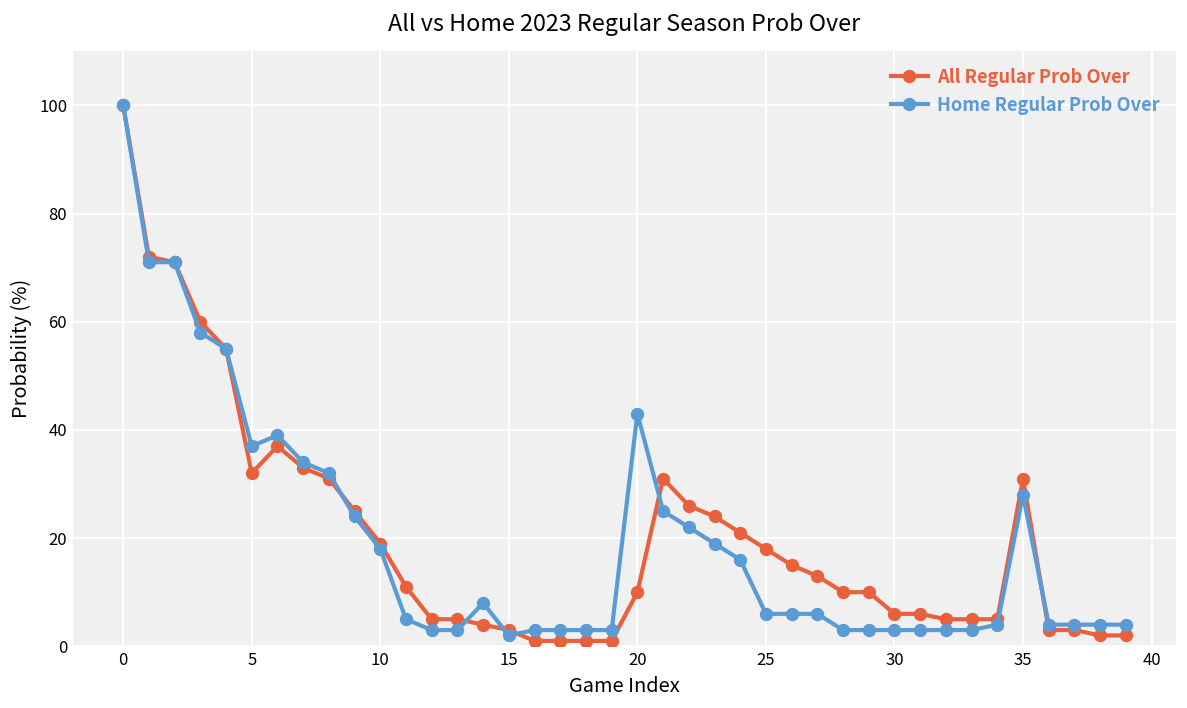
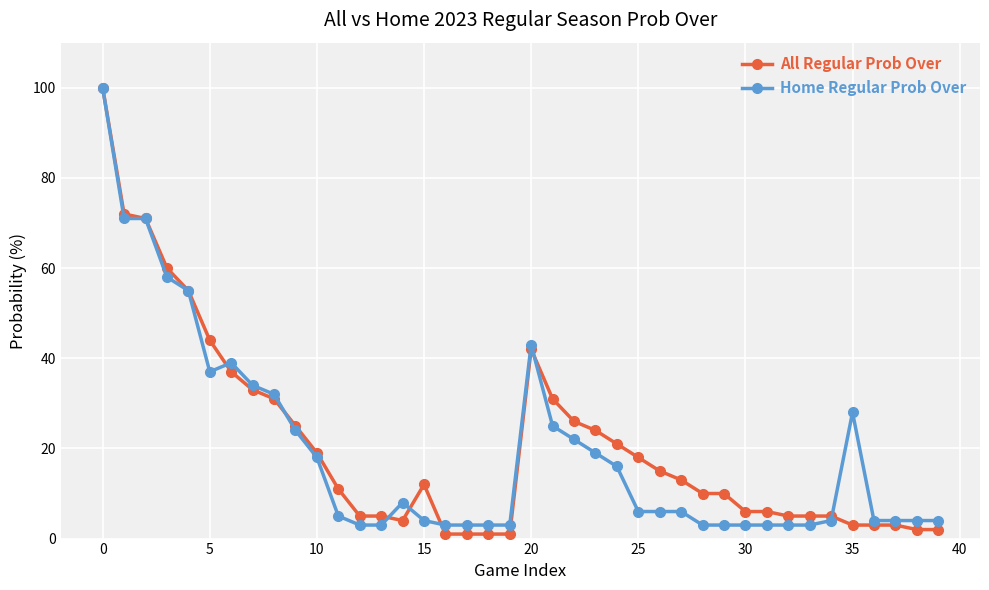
  {
    "All Regular Prob Over": {
-     "5": 32,
+     "5": 44,
      "10": 19,
-     "15": 3,
-     "20": 10,
+     "15": 12,
+     "20": 42,
      "25": 18,
      "30": 6,
-     "35": 31
+     "35": 3
    },
    "Home Regular Prob Over": {
      "5": 37,
      "10": 18,
-     "15": 2,
+     "15": 4,
      "20": 43,
      "25": 6,
      "30": 3,
      "35": 28
    }
  }
